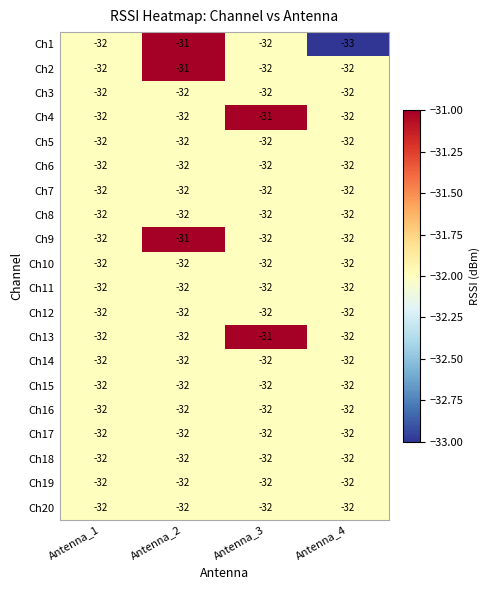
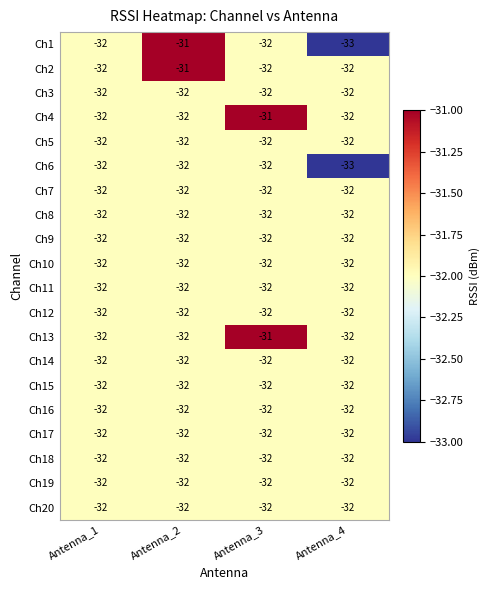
  {
    "Ch1": {
      "Antenna_1": -32,
      "Antenna_2": -31,
      "Antenna_3": -32,
      "Antenna_4": -33
    },
    "Ch2": {
      "Antenna_1": -32,
      "Antenna_2": -31,
      "Antenna_3": -32,
      "Antenna_4": -32
    },
    "Ch3": {
      "Antenna_1": -32,
      "Antenna_2": -32,
      "Antenna_3": -32,
      "Antenna_4": -32
    },
    "Ch4": {
      "Antenna_1": -32,
      "Antenna_2": -32,
      "Antenna_3": -31,
      "Antenna_4": -32
    },
    "Ch5": {
      "Antenna_1": -32,
      "Antenna_2": -32,
      "Antenna_3": -32,
      "Antenna_4": -32
    },
    "Ch6": {
      "Antenna_1": -32,
      "Antenna_2": -32,
      "Antenna_3": -32,
-     "Antenna_4": -32
+     "Antenna_4": -33
    },
    "Ch7": {
      "Antenna_1": -32,
      "Antenna_2": -32,
      "Antenna_3": -32,
      "Antenna_4": -32
    },
    "Ch8": {
      "Antenna_1": -32,
      "Antenna_2": -32,
      "Antenna_3": -32,
      "Antenna_4": -32
    },
    "Ch9": {
      "Antenna_1": -32,
-     "Antenna_2": -31,
+     "Antenna_2": -32,
      "Antenna_3": -32,
      "Antenna_4": -32
    },
    "Ch10": {
      "Antenna_1": -32,
      "Antenna_2": -32,
      "Antenna_3": -32,
      "Antenna_4": -32
    },
    "Ch11": {
      "Antenna_1": -32,
      "Antenna_2": -32,
      "Antenna_3": -32,
      "Antenna_4": -32
    },
    "Ch12": {
      "Antenna_1": -32,
      "Antenna_2": -32,
      "Antenna_3": -32,
      "Antenna_4": -32
    },
    "Ch13": {
      "Antenna_1": -32,
      "Antenna_2": -32,
      "Antenna_3": -31,
      "Antenna_4": -32
    },
    "Ch14": {
      "Antenna_1": -32,
      "Antenna_2": -32,
      "Antenna_3": -32,
      "Antenna_4": -32
    },
    "Ch15": {
      "Antenna_1": -32,
      "Antenna_2": -32,
      "Antenna_3": -32,
      "Antenna_4": -32
    },
    "Ch16": {
      "Antenna_1": -32,
      "Antenna_2": -32,
      "Antenna_3": -32,
      "Antenna_4": -32
    },
    "Ch17": {
      "Antenna_1": -32,
      "Antenna_2": -32,
      "Antenna_3": -32,
      "Antenna_4": -32
    },
    "Ch18": {
      "Antenna_1": -32,
      "Antenna_2": -32,
      "Antenna_3": -32,
      "Antenna_4": -32
    },
    "Ch19": {
      "Antenna_1": -32,
      "Antenna_2": -32,
      "Antenna_3": -32,
      "Antenna_4": -32
    },
    "Ch20": {
      "Antenna_1": -32,
      "Antenna_2": -32,
      "Antenna_3": -32,
      "Antenna_4": -32
    }
  }
